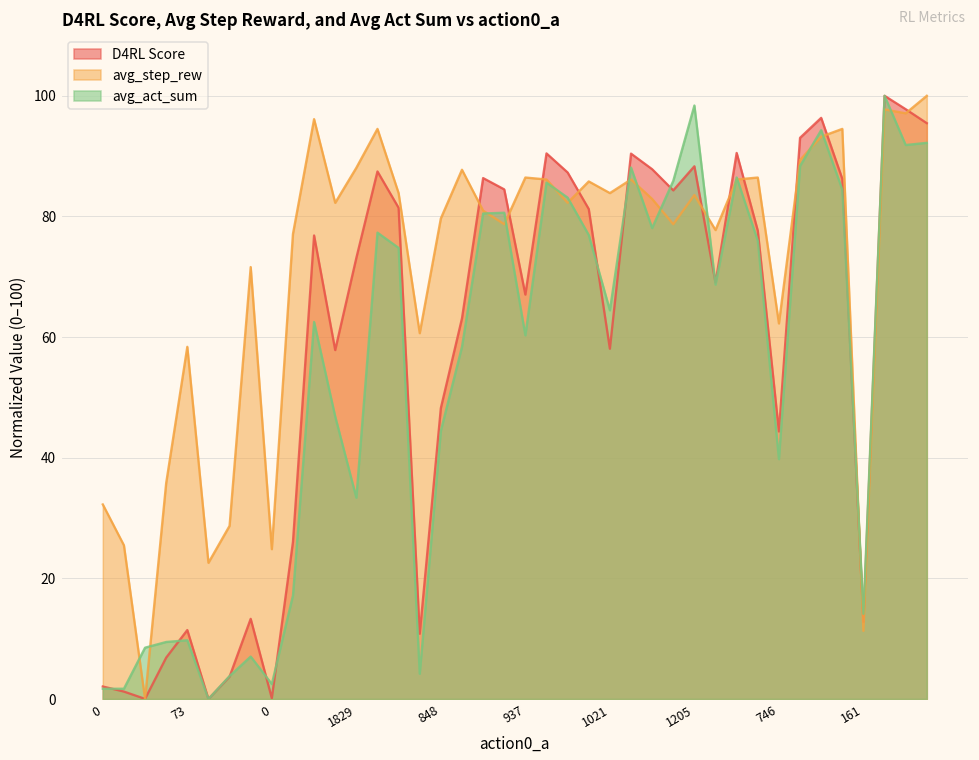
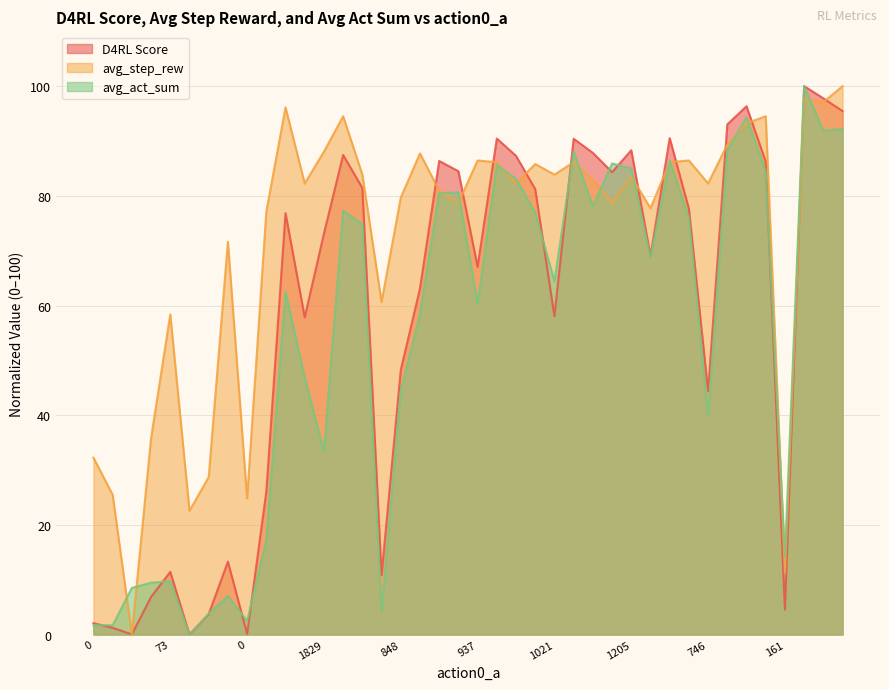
  {
    "D4RL Score": {
      "73": 11,
      "1829": 73,
      "848": 48,
      "937": 67,
      "1021": 58,
      "1205": 88,
      "746": 44,
-     "161": 13
+     "161": 5
    },
    "avg_step_rew": {
      "73": 58,
      "1829": 88,
      "848": 80,
      "937": 86,
      "1021": 84,
      "1205": 84,
-     "746": 62,
+     "746": 82,
      "161": 11
    },
    "avg_act_sum": {
      "73": 10,
      "1829": 33,
      "848": 44,
      "937": 60,
      "1021": 64,
-     "1205": 98,
+     "1205": 85,
      "746": 40,
      "161": 14
    }
  }
